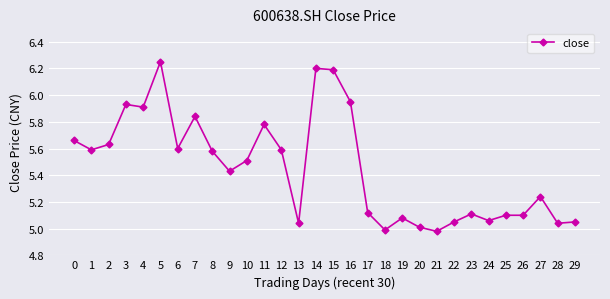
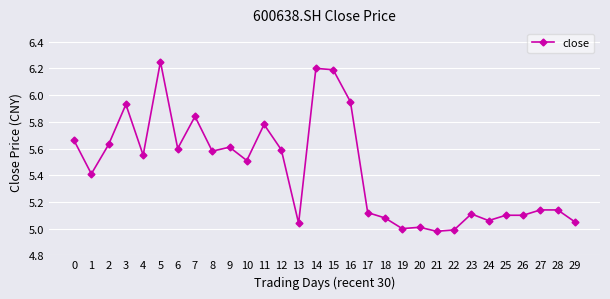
  {
    "0": 5.66,
-   "1": 5.59,
+   "1": 5.41,
    "2": 5.63,
    "3": 5.93,
-   "4": 5.91,
+   "4": 5.55,
    "5": 6.25,
    "6": 5.60,
    "7": 5.84,
    "8": 5.58,
-   "9": 5.43,
+   "9": 5.61,
    "10": 5.51,
    "11": 5.78,
    "12": 5.59,
    "13": 5.04,
    "14": 6.20,
    "15": 6.19,
    "16": 5.95,
    "17": 5.12,
-   "18": 4.99,
-   "19": 5.08,
+   "18": 5.08,
+   "19": 5.00,
    "20": 5.01,
    "21": 4.98,
-   "22": 5.05,
+   "22": 4.99,
    "23": 5.11,
    "24": 5.06,
    "25": 5.10,
    "26": 5.10,
-   "27": 5.24,
-   "28": 5.04,
+   "27": 5.14,
+   "28": 5.14,
    "29": 5.05
  }
